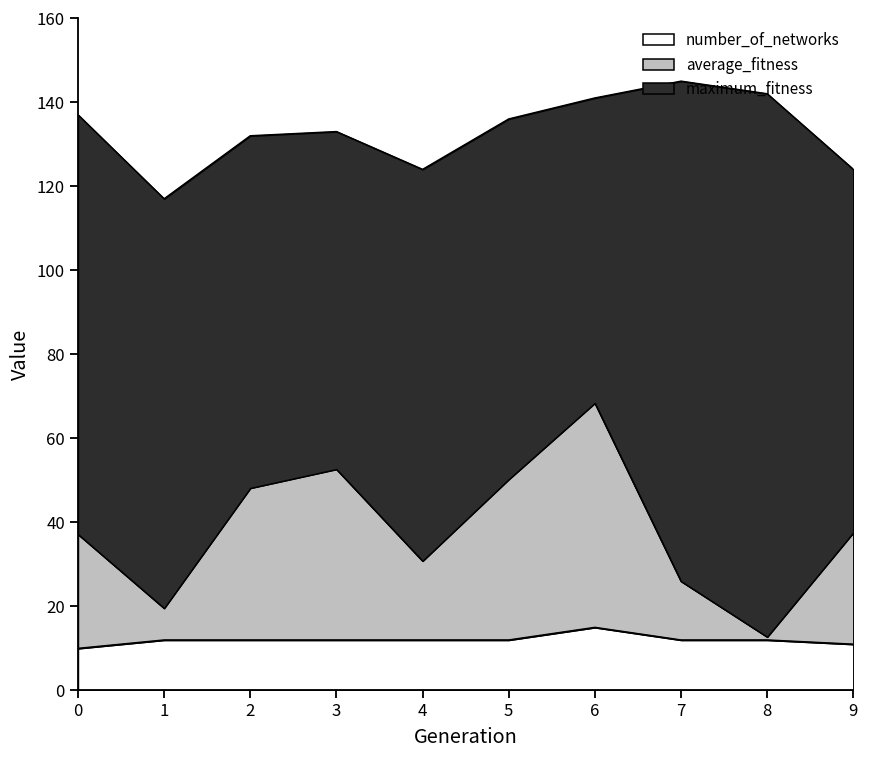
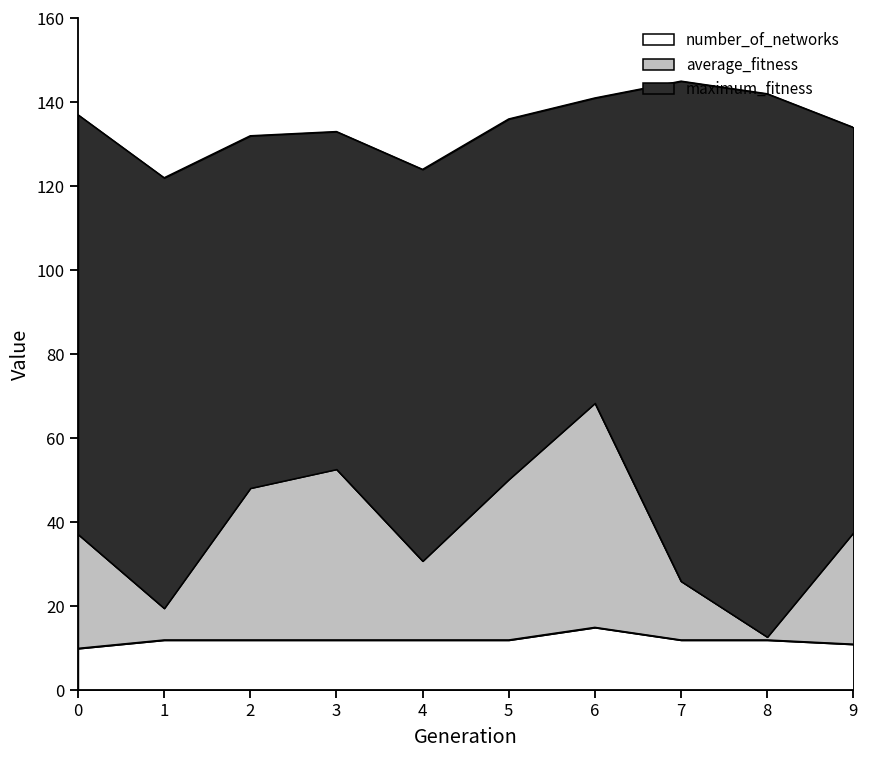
  {
    "number_of_networks": {
      "0": 10,
      "1": 12,
      "2": 12,
      "3": 12,
      "4": 12,
      "5": 12,
      "6": 15,
      "7": 12,
      "8": 12,
      "9": 11
    },
    "average_fitness": {
      "0": 37,
      "1": 20,
      "2": 48,
      "3": 53,
      "4": 31,
      "5": 50,
      "6": 68,
      "7": 26,
      "8": 13,
      "9": 38
    },
    "maximum_fitness": {
      "0": 137,
-     "1": 117,
+     "1": 122,
      "2": 132,
      "3": 133,
      "4": 124,
      "5": 136,
      "6": 141,
      "7": 145,
      "8": 142,
-     "9": 124
+     "9": 134
    }
  }
